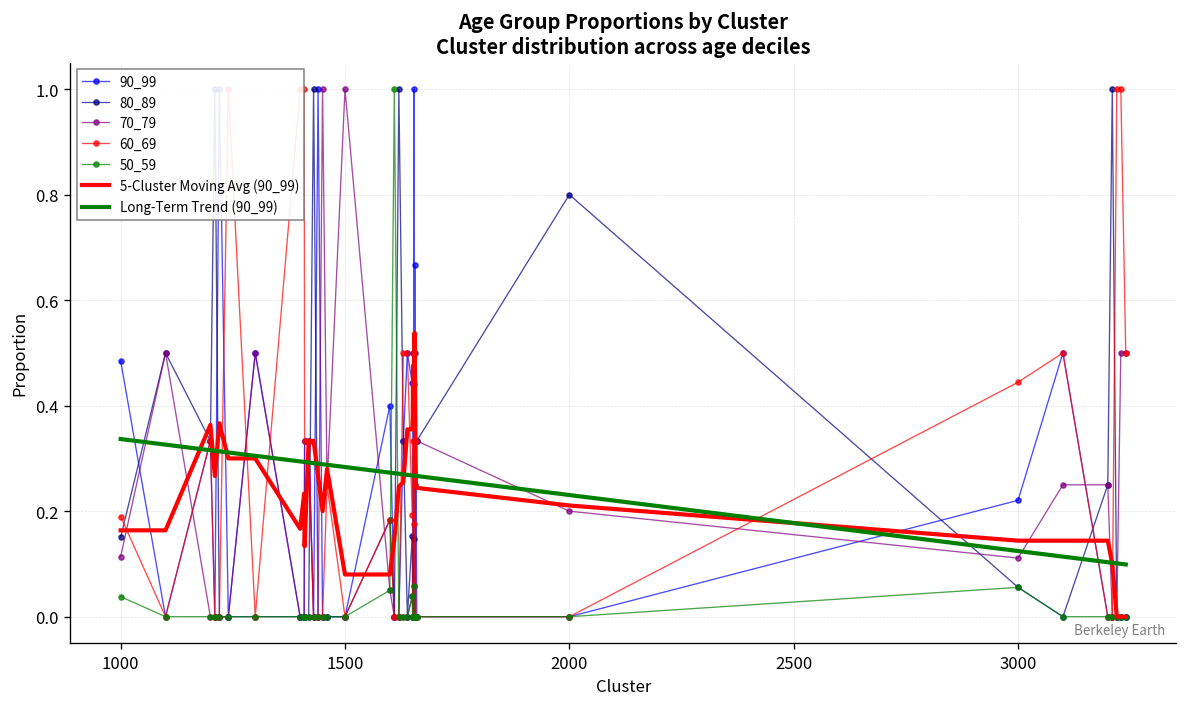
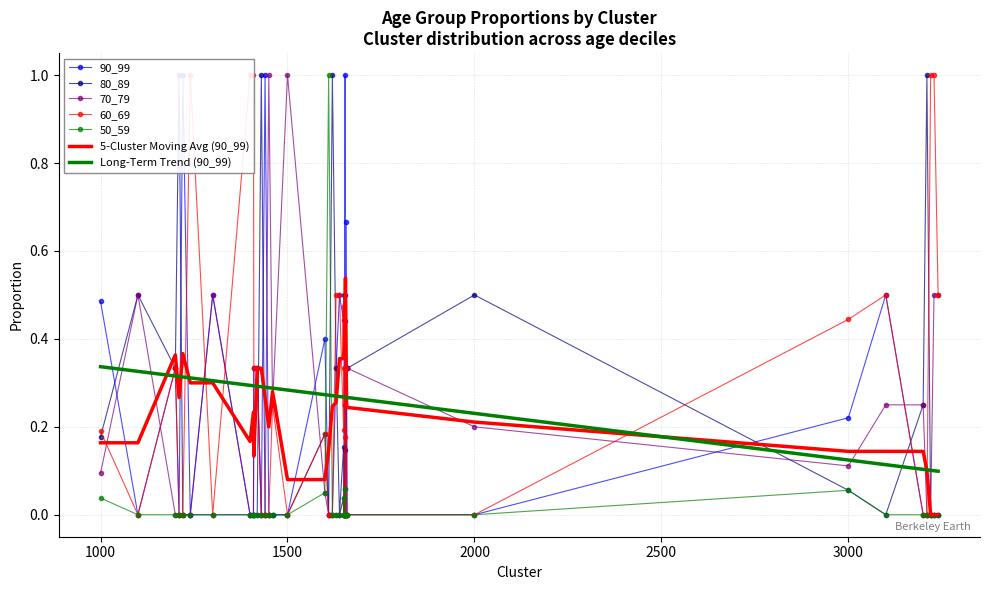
  {
    "90_99": {
      "1000": 0.49,
      "3000": 0.22
    },
    "80_89": {
-     "1000": 0.15,
-     "2000": 0.8
+     "1000": 0.18,
+     "2000": 0.5
    },
    "70_79": {
-     "1000": 0.11,
+     "1000": 0.09,
      "1500": 1.00,
      "2000": 0.20,
      "3000": 0.11
    }
  }
